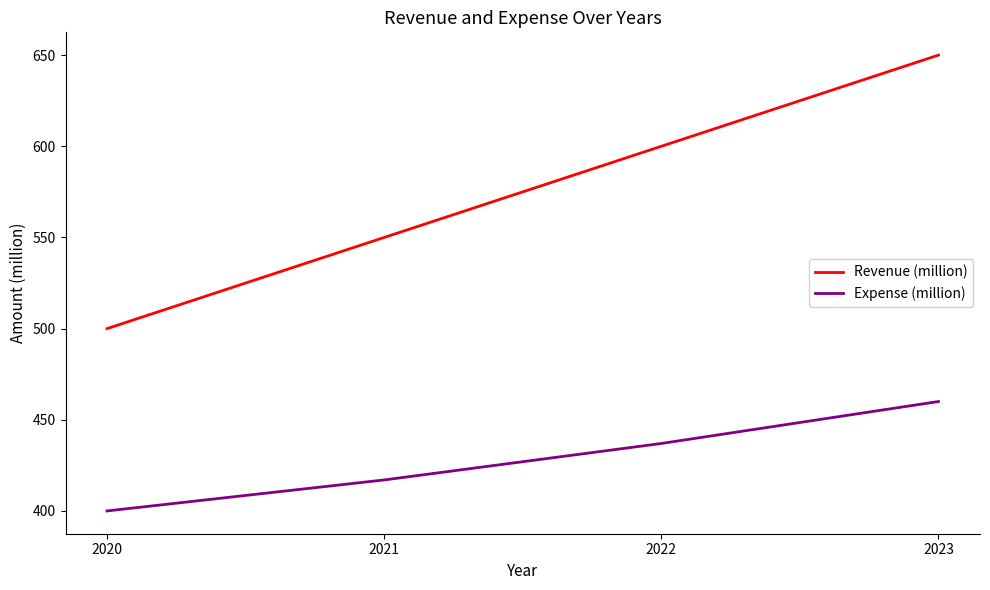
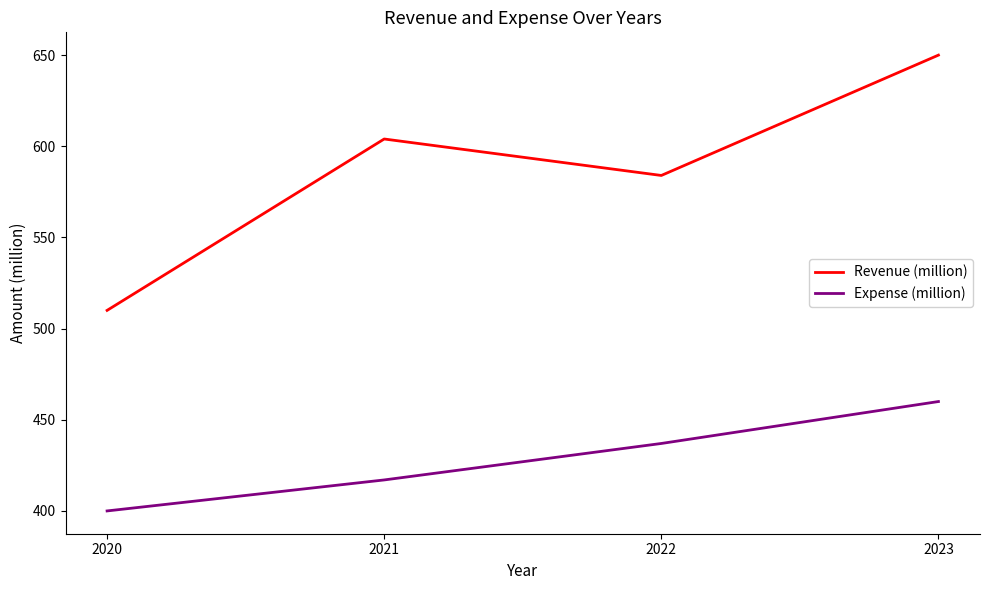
  {
    "Revenue (million)": {
-     "2020": 500,
-     "2021": 550,
-     "2022": 600,
+     "2020": 510,
+     "2021": 604,
+     "2022": 584,
      "2023": 650
    },
    "Expense (million)": {
      "2020": 400,
      "2021": 417,
      "2022": 437,
      "2023": 460
    }
  }
